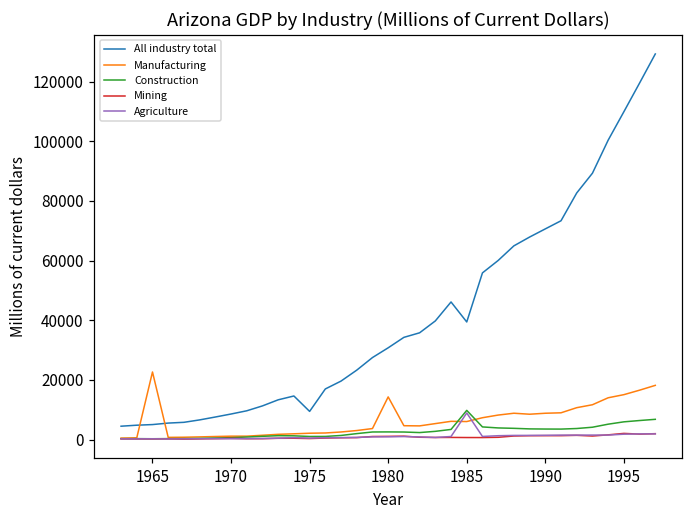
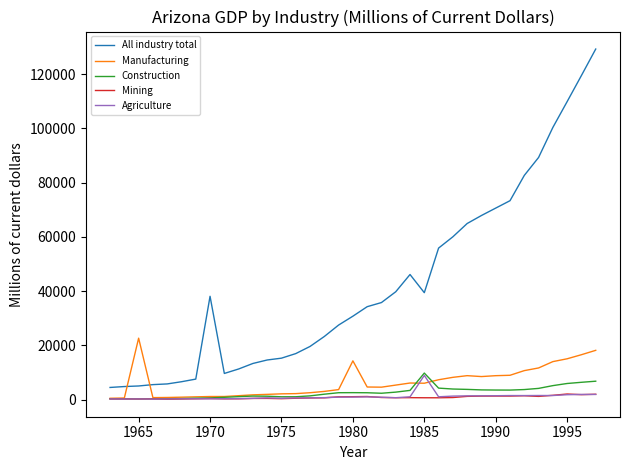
  {
    "All industry total": {
      "1965": 5000,
-     "1970": 9000,
-     "1975": 9000,
+     "1970": 38000,
+     "1975": 15000,
      "1980": 31000,
      "1985": 39000,
      "1990": 71000,
      "1995": 110000
    },
    "Manufacturing": {
      "1965": 23000,
      "1975": 2000,
      "1980": 14000,
      "1985": 6000,
      "1990": 9000,
      "1995": 15000
    },
    "Construction": {
      "1980": 3000,
      "1990": 4000,
      "1995": 6000
    },
    "Mining": {
      "1985": 1000
    }
  }
